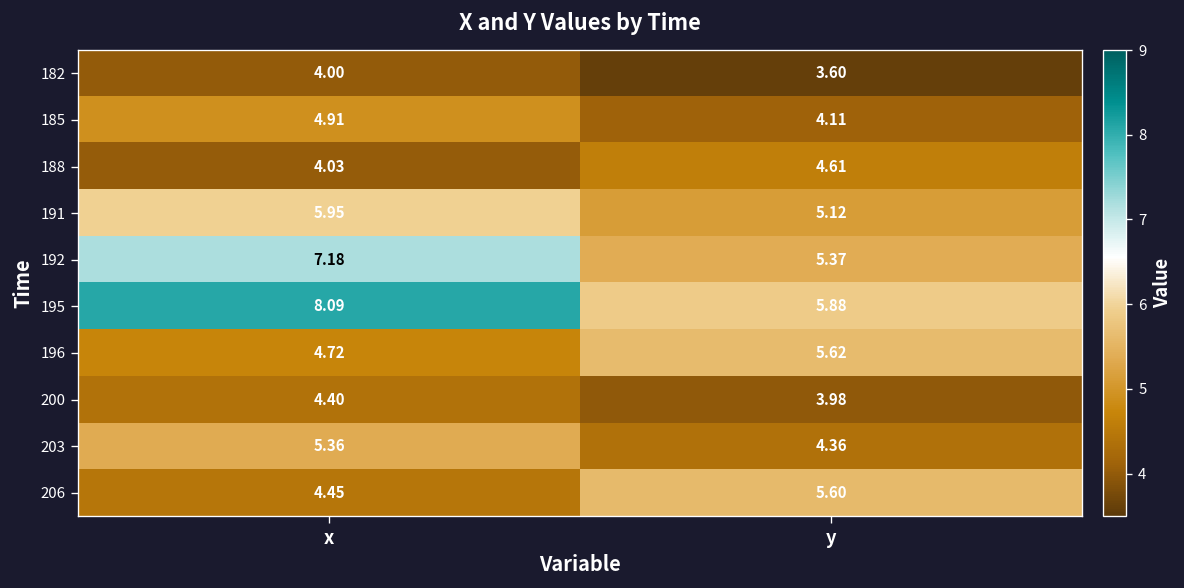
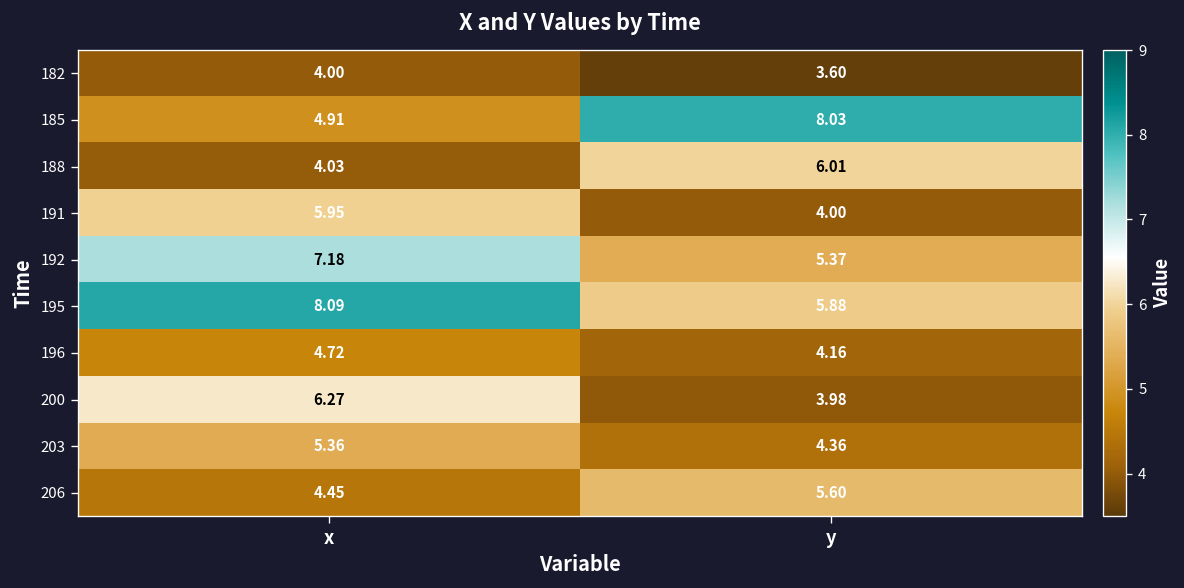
  {
    "182": {
      "x": 4.00,
      "y": 3.60
    },
    "185": {
      "x": 4.91,
-     "y": 4.11
+     "y": 8.03
    },
    "188": {
      "x": 4.03,
-     "y": 4.61
+     "y": 6.01
    },
    "191": {
      "x": 5.95,
-     "y": 5.12
+     "y": 4.00
    },
    "192": {
      "x": 7.18,
      "y": 5.37
    },
    "195": {
      "x": 8.09,
      "y": 5.88
    },
    "196": {
      "x": 4.72,
-     "y": 5.62
+     "y": 4.16
    },
    "200": {
-     "x": 4.40,
+     "x": 6.27,
      "y": 3.98
    },
    "203": {
      "x": 5.36,
      "y": 4.36
    },
    "206": {
      "x": 4.45,
      "y": 5.60
    }
  }
